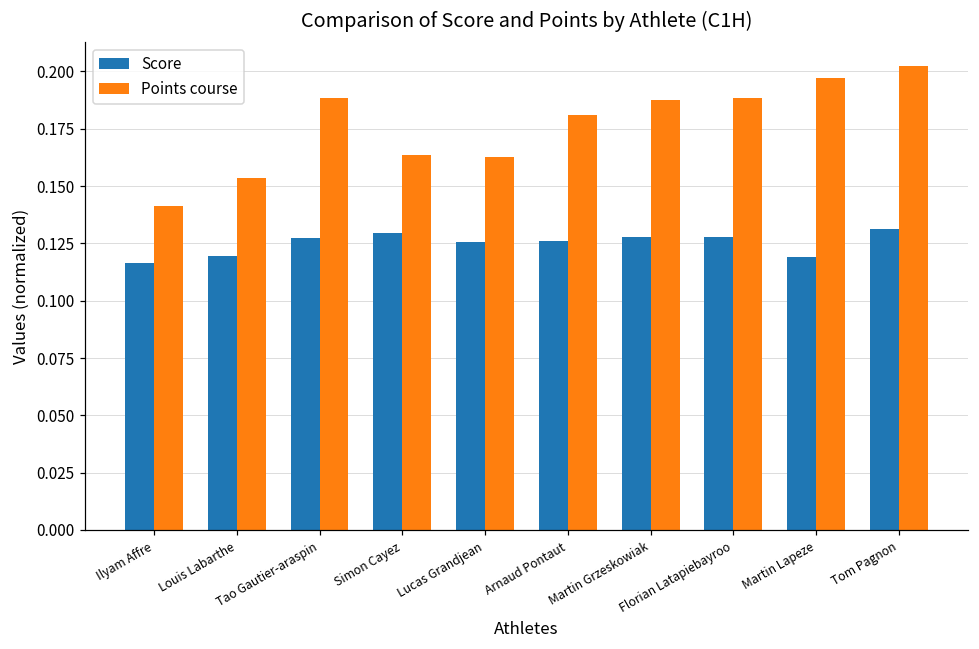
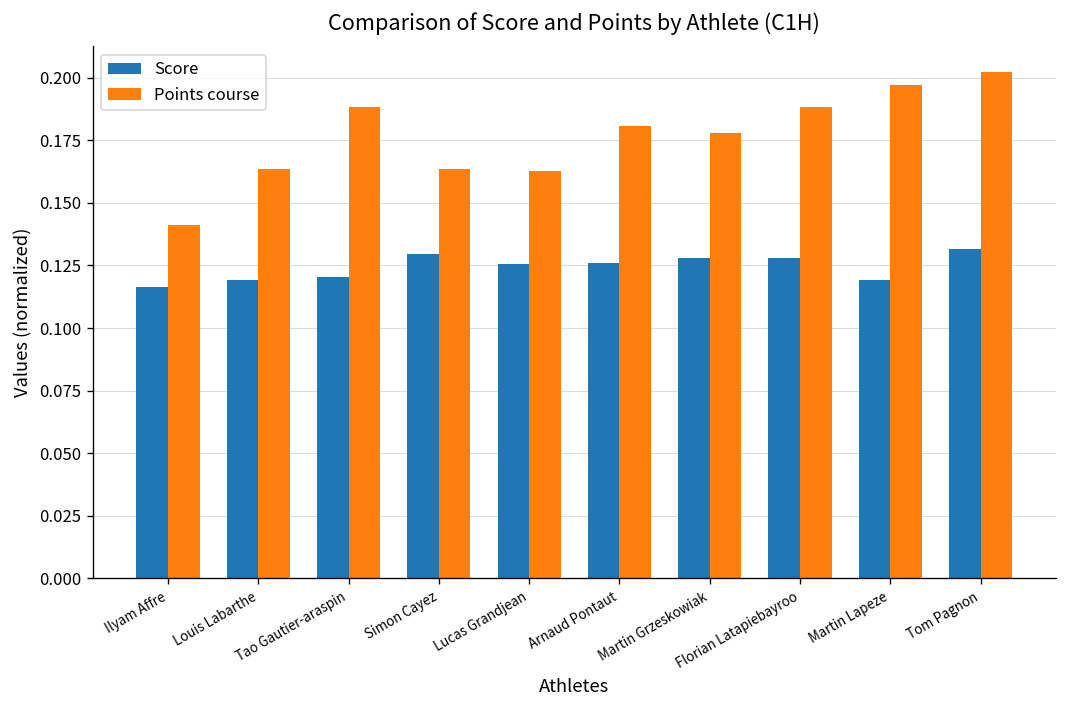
  {
    "Score": {
      "Ilyam Affre": 0.116,
      "Louis Labarthe": 0.119,
-     "Tao Gautier-araspin": 0.127,
+     "Tao Gautier-araspin": 0.120,
      "Simon Cayez": 0.130,
      "Lucas Grandjean": 0.126,
      "Arnaud Pontaut": 0.126,
      "Martin Grzeskowiak": 0.128,
      "Florian Latapiebayroo": 0.128,
      "Martin Lapeze": 0.119,
      "Tom Pagnon": 0.131
    },
    "Points course": {
      "Ilyam Affre": 0.141,
-     "Louis Labarthe": 0.154,
+     "Louis Labarthe": 0.164,
      "Tao Gautier-araspin": 0.188,
      "Simon Cayez": 0.164,
      "Lucas Grandjean": 0.163,
      "Arnaud Pontaut": 0.181,
-     "Martin Grzeskowiak": 0.188,
+     "Martin Grzeskowiak": 0.178,
      "Florian Latapiebayroo": 0.188,
      "Martin Lapeze": 0.197,
      "Tom Pagnon": 0.203
    }
  }
